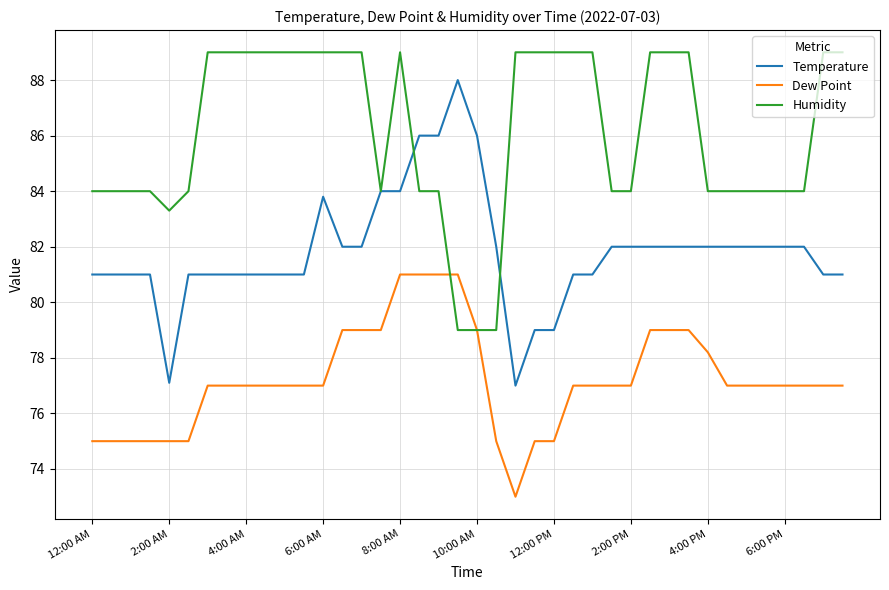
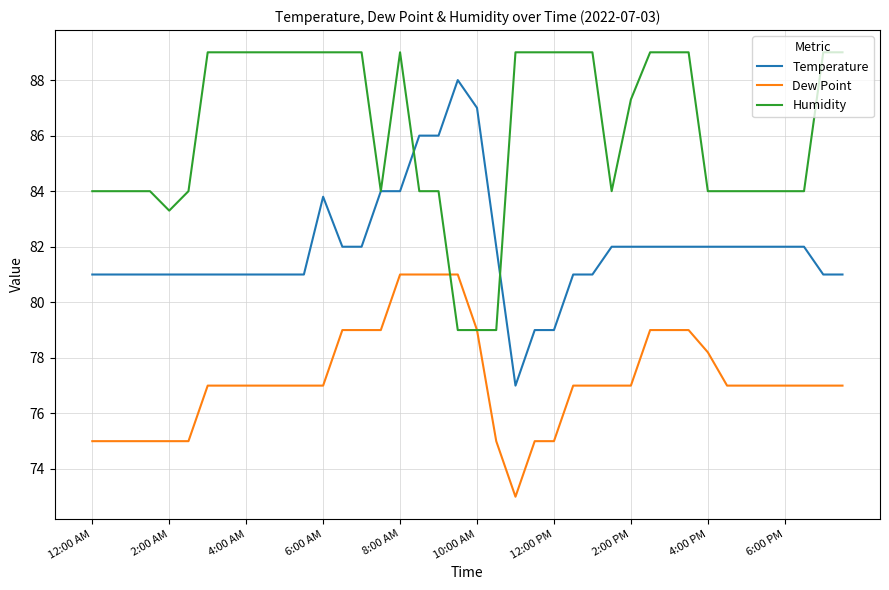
  {
    "Temperature": {
      "12:00 AM": 81.0,
-     "2:00 AM": 77.1,
+     "2:00 AM": 81.0,
      "4:00 AM": 81.0,
      "6:00 AM": 83.8,
      "8:00 AM": 84.0,
-     "10:00 AM": 86,
+     "10:00 AM": 87,
      "12:00 PM": 79.0,
      "2:00 PM": 82.0,
      "4:00 PM": 82.0,
      "6:00 PM": 82.0
    },
    "Dew Point": {
      "12:00 AM": 75.0,
      "2:00 AM": 75.0,
      "4:00 AM": 77.0,
      "6:00 AM": 77.0,
      "8:00 AM": 81.0,
      "12:00 PM": 75.0,
      "2:00 PM": 77.0,
      "4:00 PM": 78.2,
      "6:00 PM": 77.0
    },
    "Humidity": {
      "12:00 AM": 84.0,
      "2:00 AM": 83.3,
      "4:00 AM": 89.0,
      "6:00 AM": 89.0,
      "8:00 AM": 89.0,
      "12:00 PM": 89.0,
-     "2:00 PM": 84.0,
+     "2:00 PM": 87.3,
      "4:00 PM": 84.0,
      "6:00 PM": 84.0
    }
  }
